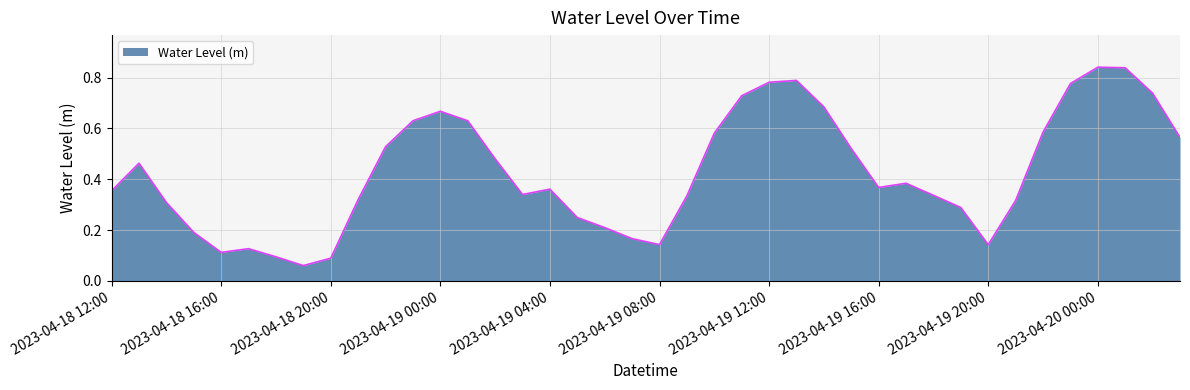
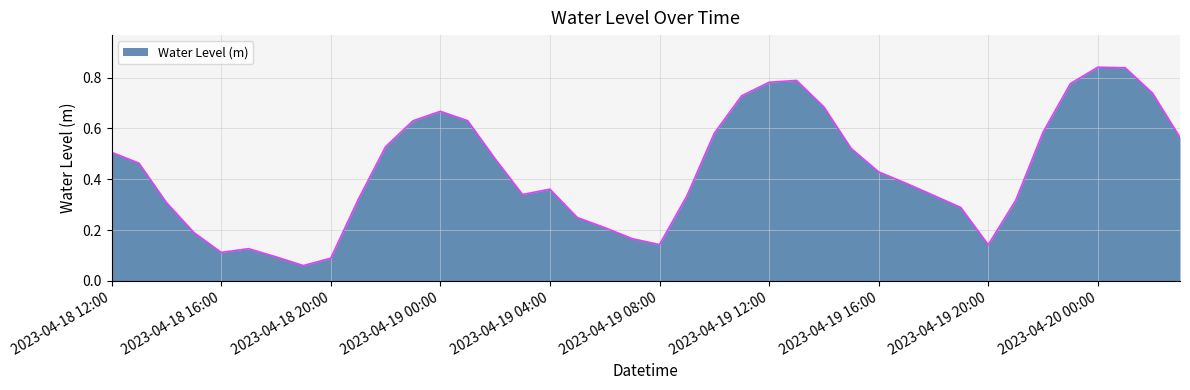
  {
-   "2023-04-18 12:00": 0.35,
+   "2023-04-18 12:00": 0.51,
    "2023-04-18 16:00": 0.11,
    "2023-04-18 20:00": 0.09,
    "2023-04-19 00:00": 0.67,
    "2023-04-19 04:00": 0.36,
    "2023-04-19 08:00": 0.14,
    "2023-04-19 12:00": 0.78,
-   "2023-04-19 16:00": 0.37,
+   "2023-04-19 16:00": 0.43,
    "2023-04-19 20:00": 0.14,
    "2023-04-20 00:00": 0.84
  }
